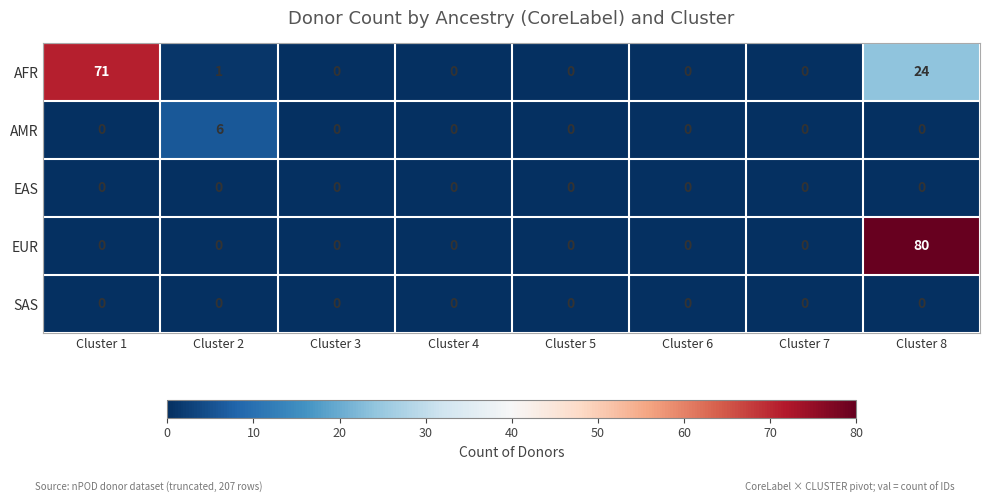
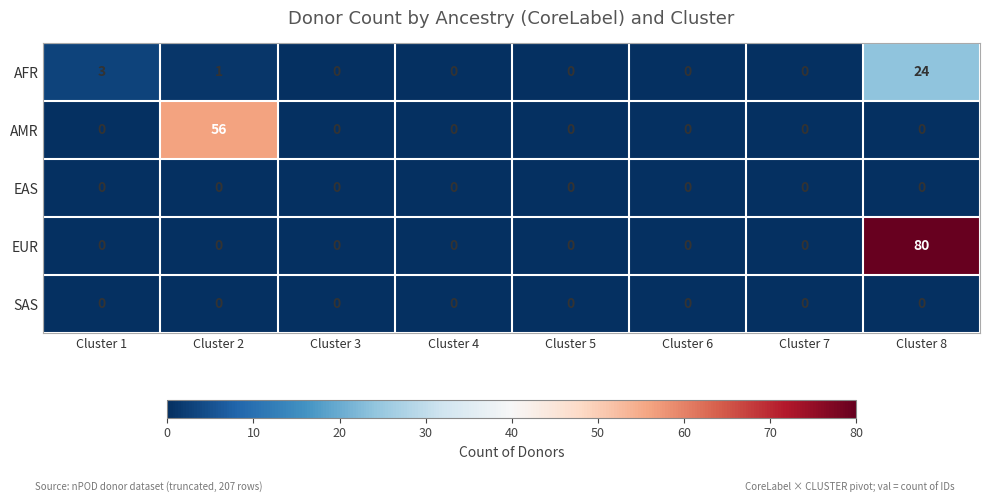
  {
    "AFR": {
-     "Cluster 1": 71,
+     "Cluster 1": 3,
      "Cluster 2": 1,
      "Cluster 8": 24
    },
    "AMR": {
-     "Cluster 2": 6
+     "Cluster 2": 56
    },
    "EUR": {
      "Cluster 8": 80
    }
  }
